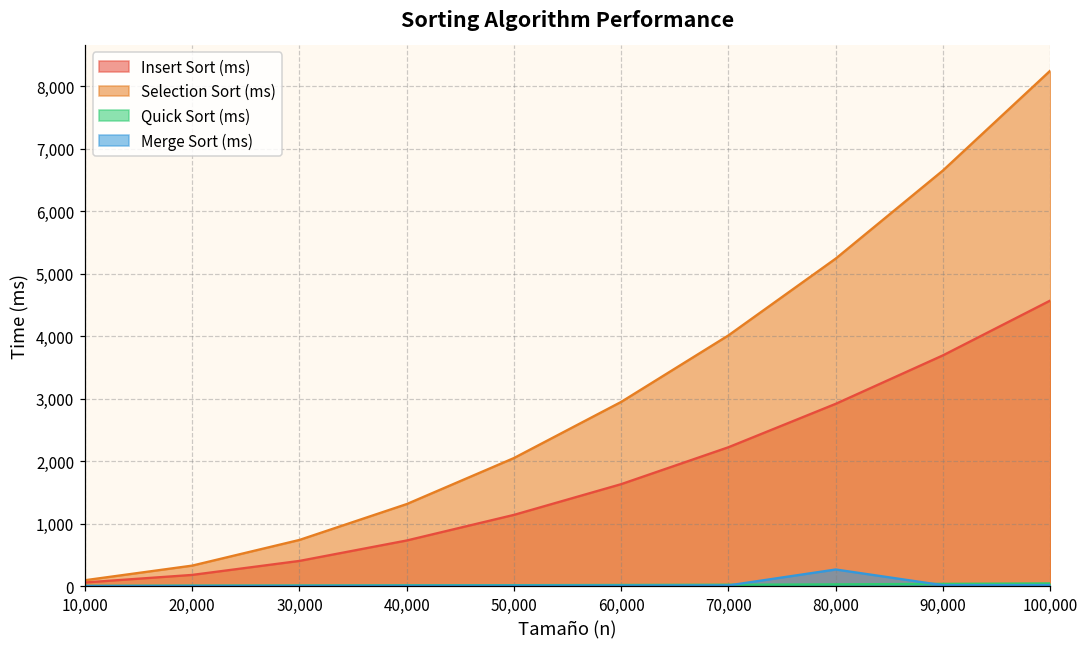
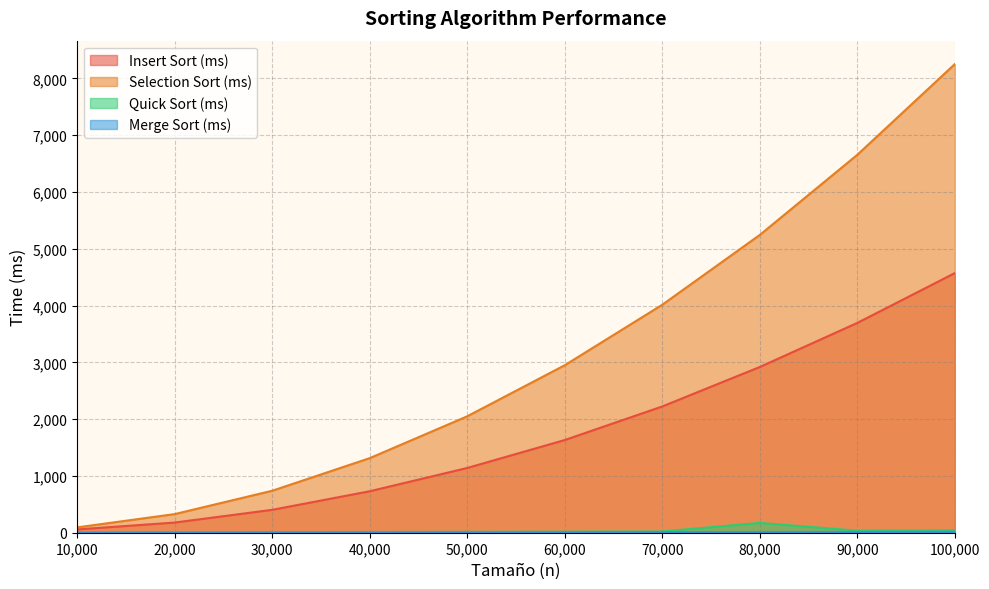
  {
    "Quick Sort (ms)": {
-     "80,000": 0
+     "80,000": 200
    },
    "Merge Sort (ms)": {
-     "80,000": 300
+     "80,000": 0
    }
  }
